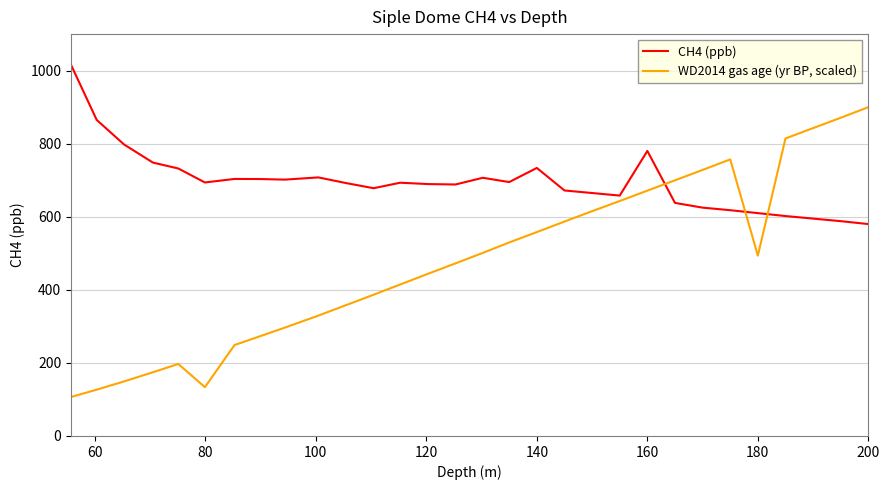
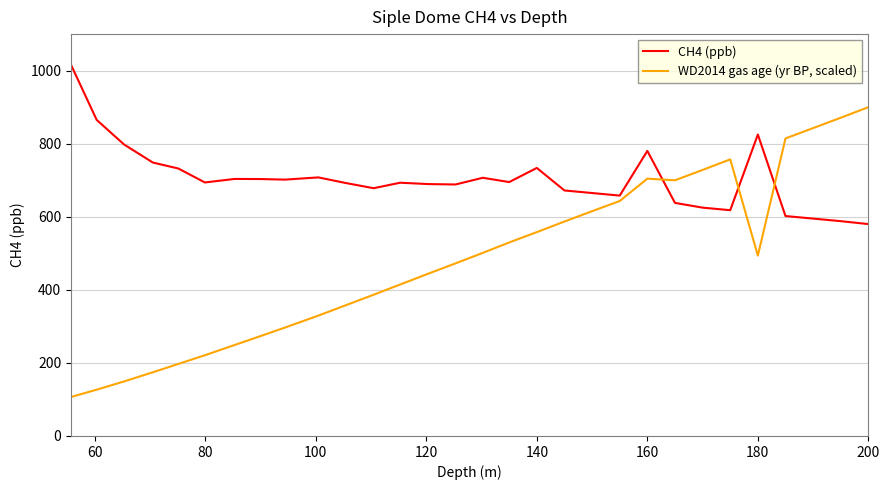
  {
    "CH4 (ppb)": {
      "80": 690,
      "140": 730,
      "160": 780,
-     "180": 610,
+     "180": 830,
      "200": 580
    },
    "WD2014 gas age (yr BP, scaled)": {
-     "80": 130,
+     "80": 220,
      "140": 560,
-     "160": 670,
+     "160": 700,
      "180": 490,
      "200": 900
    }
  }
